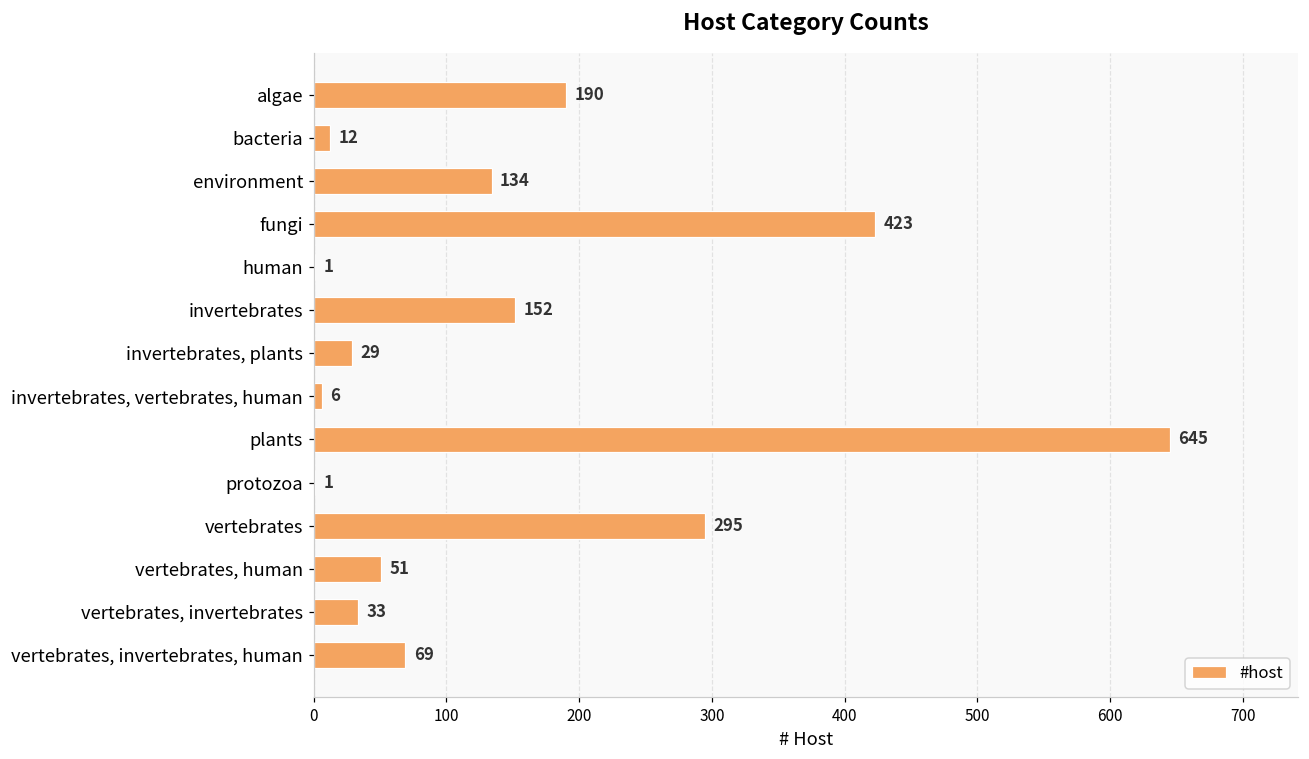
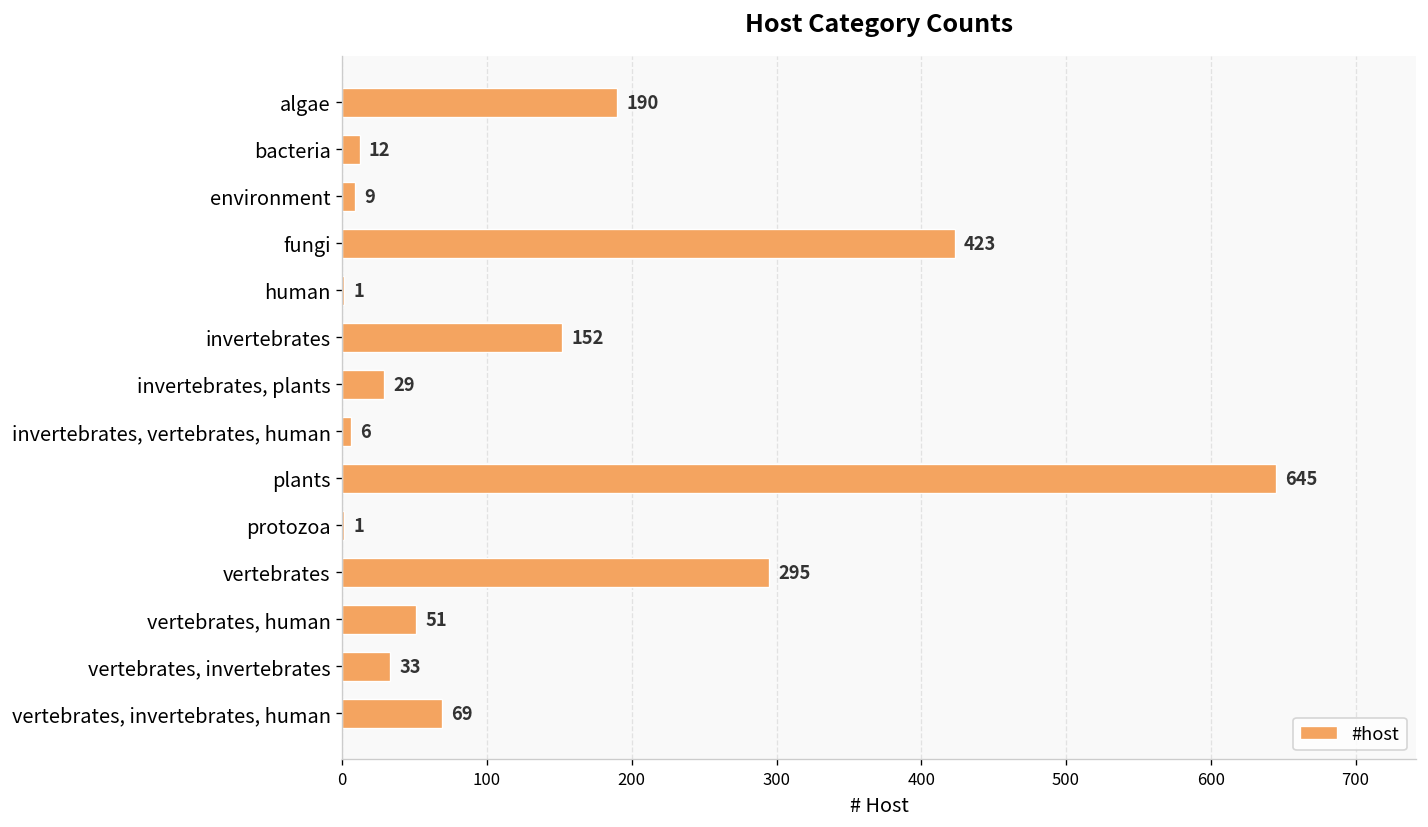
  {
    "algae": 190,
    "bacteria": 12,
-   "environment": 134,
+   "environment": 9,
    "fungi": 423,
    "human": 1,
    "invertebrates": 152,
    "invertebrates, plants": 29,
    "invertebrates, vertebrates, human": 6,
    "plants": 645,
    "protozoa": 1,
    "vertebrates": 295,
    "vertebrates, human": 51,
    "vertebrates, invertebrates": 33,
    "vertebrates, invertebrates, human": 69
  }
